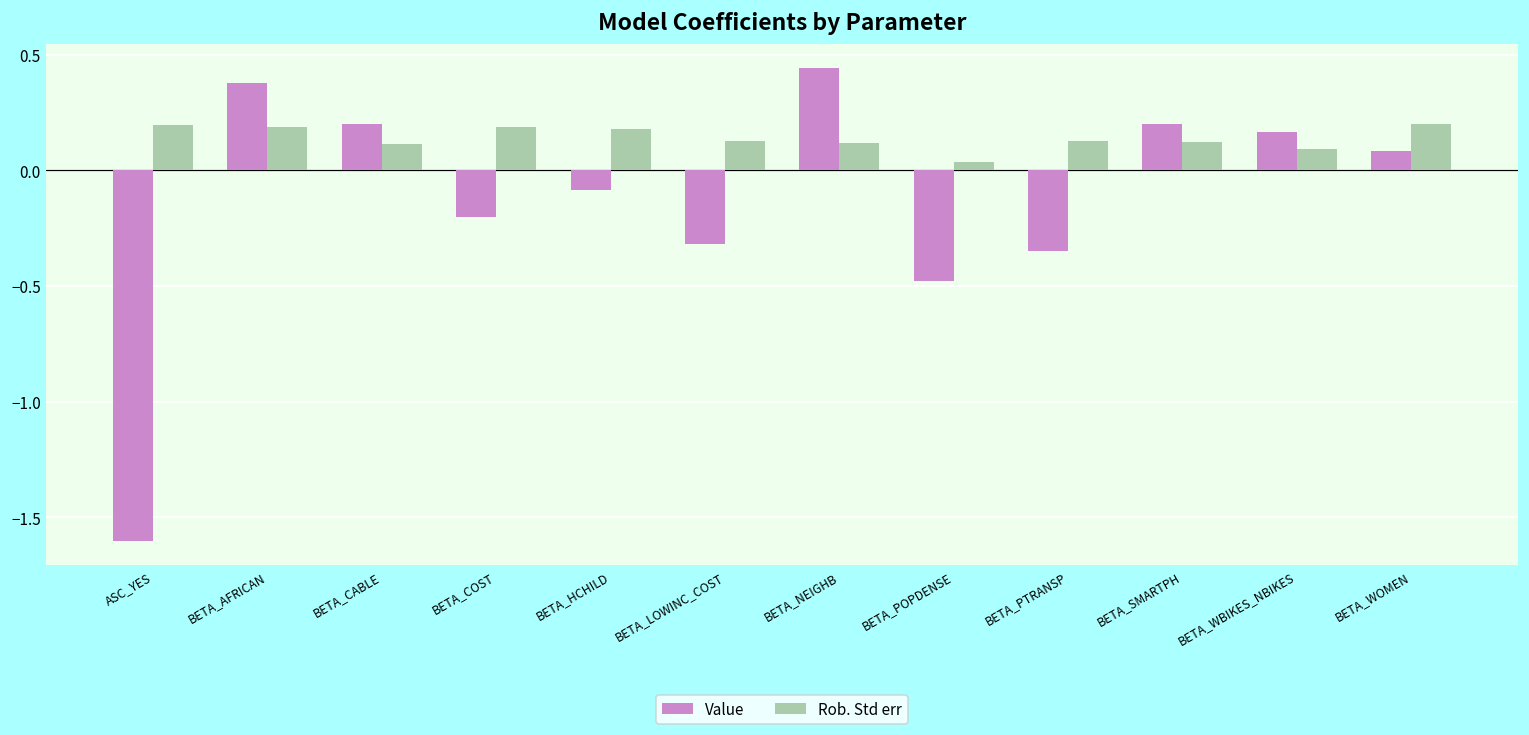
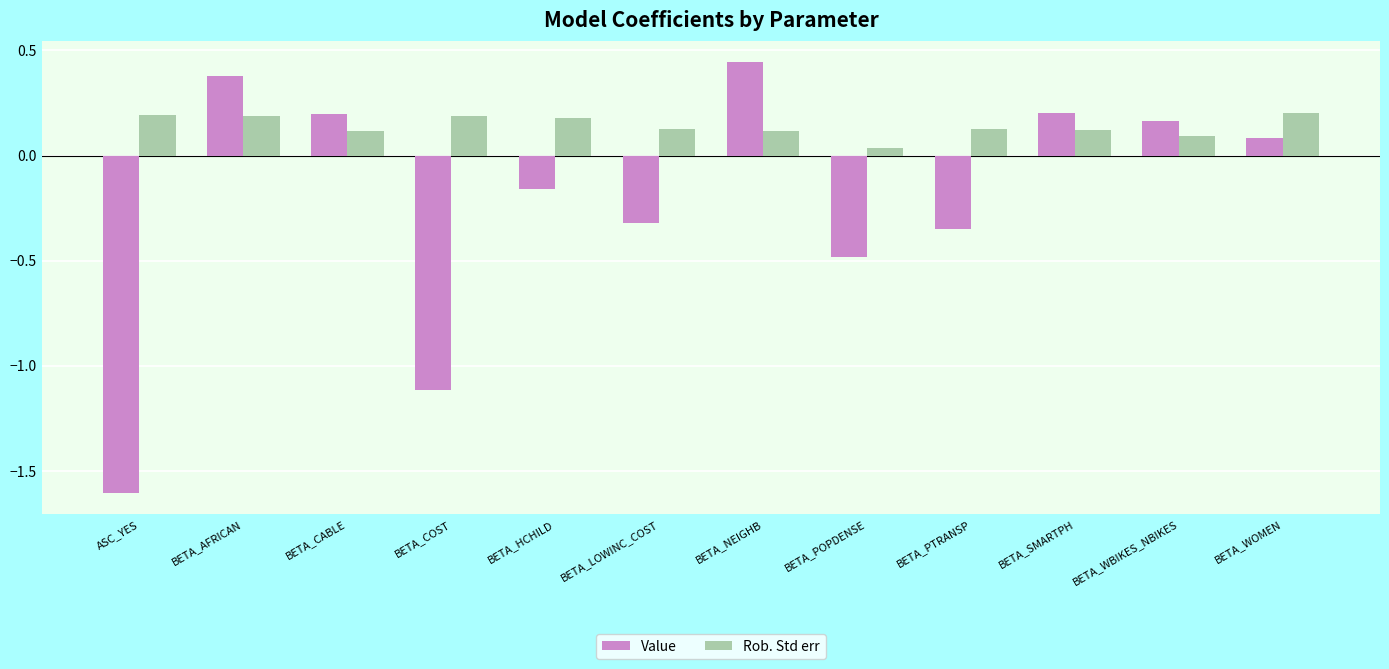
  {
    "Value": {
      "ASC_YES": -1.60,
      "BETA_AFRICAN": 0.38,
      "BETA_CABLE": 0.20,
-     "BETA_COST": -0.20,
-     "BETA_HCHILD": -0.09,
+     "BETA_COST": -1.12,
+     "BETA_HCHILD": -0.16,
      "BETA_LOWINC_COST": -0.32,
      "BETA_NEIGHB": 0.44,
      "BETA_POPDENSE": -0.48,
      "BETA_PTRANSP": -0.35,
      "BETA_SMARTPH": 0.20,
      "BETA_WBIKES_NBIKES": 0.16,
      "BETA_WOMEN": 0.08
    },
    "Rob. Std err": {
      "ASC_YES": 0.19,
      "BETA_AFRICAN": 0.19,
      "BETA_CABLE": 0.11,
      "BETA_COST": 0.19,
      "BETA_HCHILD": 0.18,
      "BETA_LOWINC_COST": 0.13,
      "BETA_NEIGHB": 0.12,
      "BETA_POPDENSE": 0.04,
      "BETA_PTRANSP": 0.13,
      "BETA_SMARTPH": 0.12,
      "BETA_WBIKES_NBIKES": 0.09,
      "BETA_WOMEN": 0.20
    }
  }
